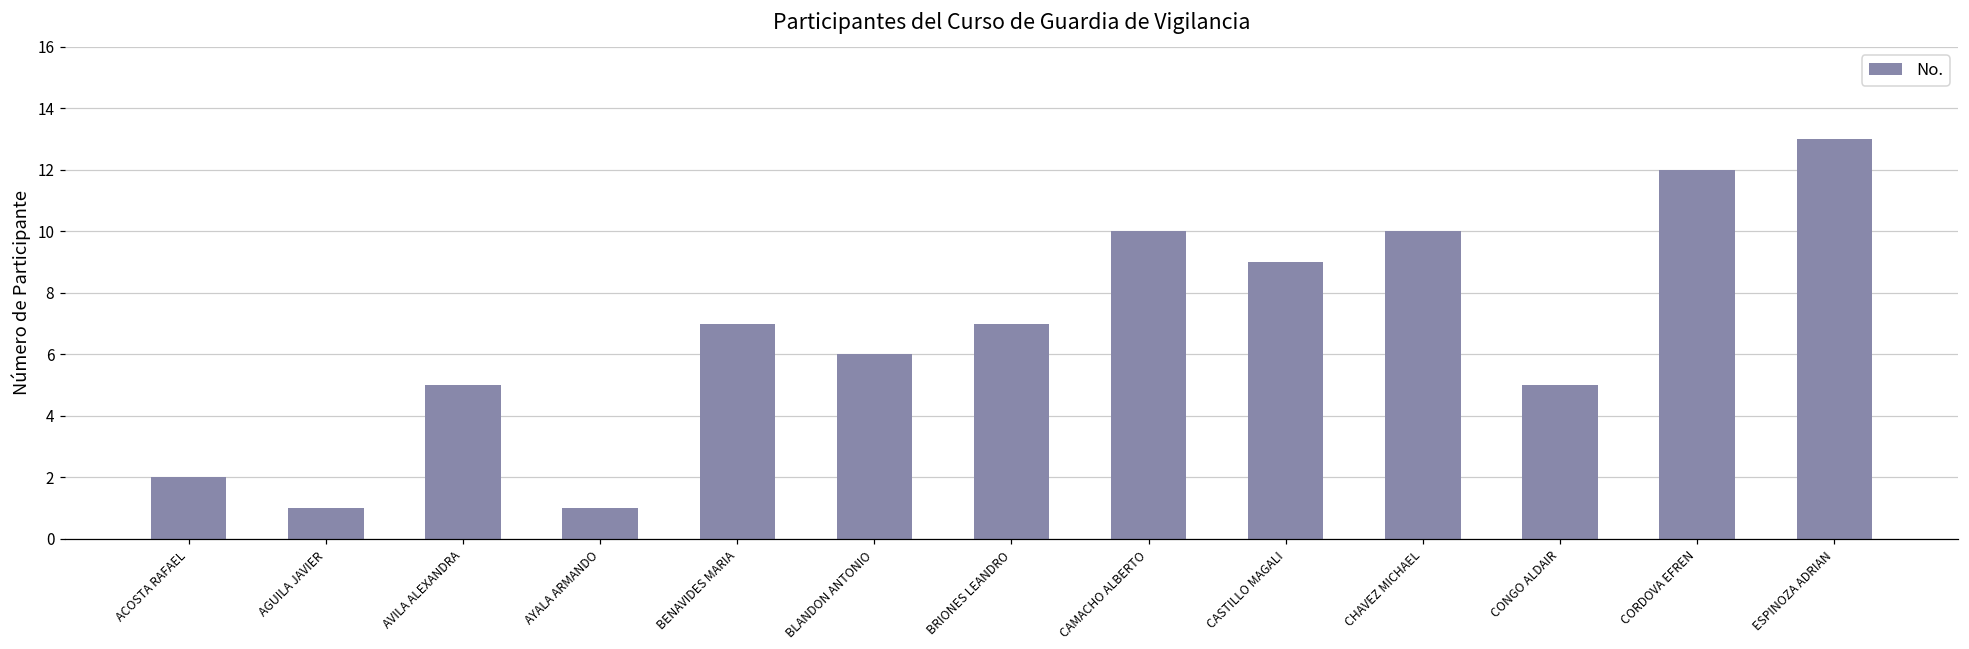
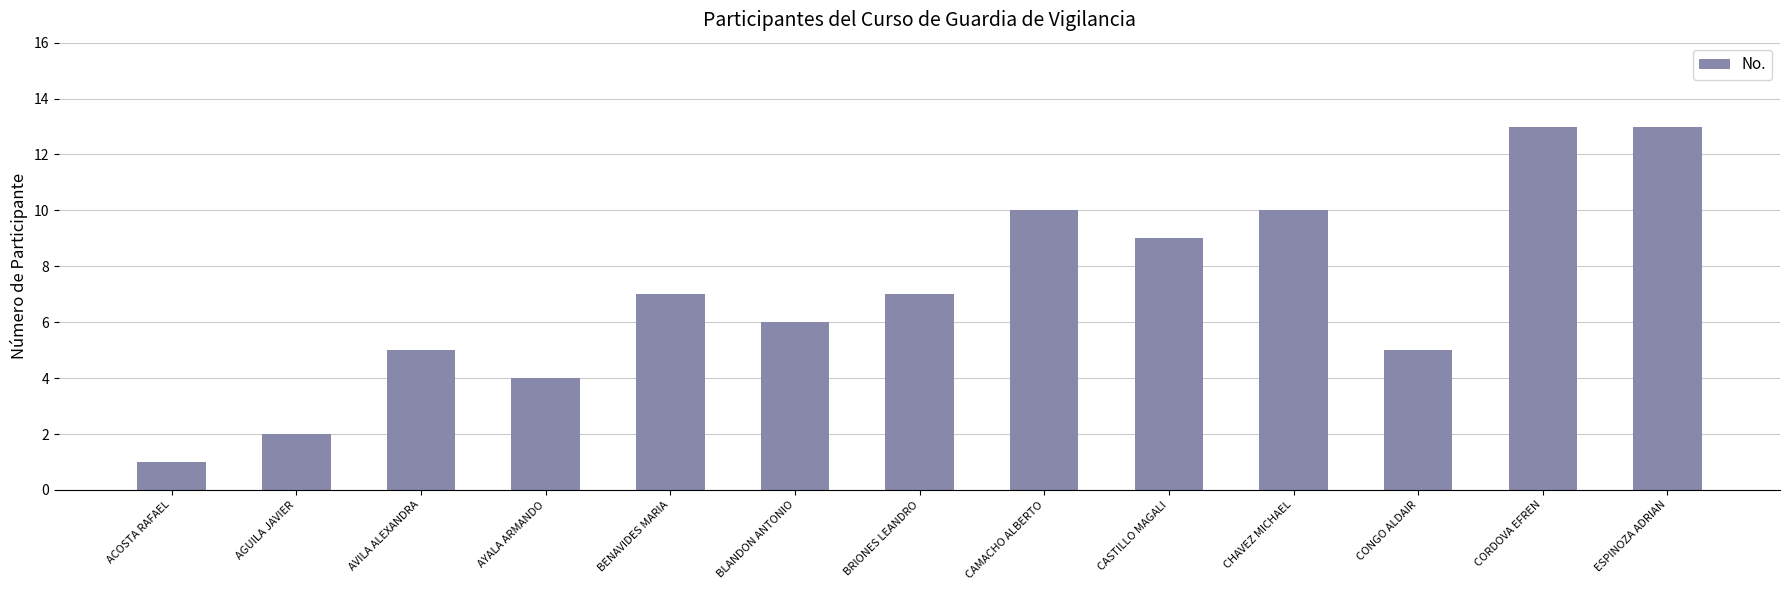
  {
-   "ACOSTA RAFAEL": 2,
-   "AGUILA JAVIER": 1,
+   "ACOSTA RAFAEL": 1,
+   "AGUILA JAVIER": 2,
    "AVILA ALEXANDRA": 5,
-   "AYALA ARMANDO": 1,
+   "AYALA ARMANDO": 4,
    "BENAVIDES MARIA": 7,
    "BLANDON ANTONIO": 6,
    "BRIONES LEANDRO": 7,
    "CAMACHO ALBERTO": 10,
    "CASTILLO MAGALI": 9,
    "CHAVEZ MICHAEL": 10,
    "CONGO ALDAIR": 5,
-   "CORDOVA EFREN": 12,
+   "CORDOVA EFREN": 13,
    "ESPINOZA ADRIAN": 13
  }
